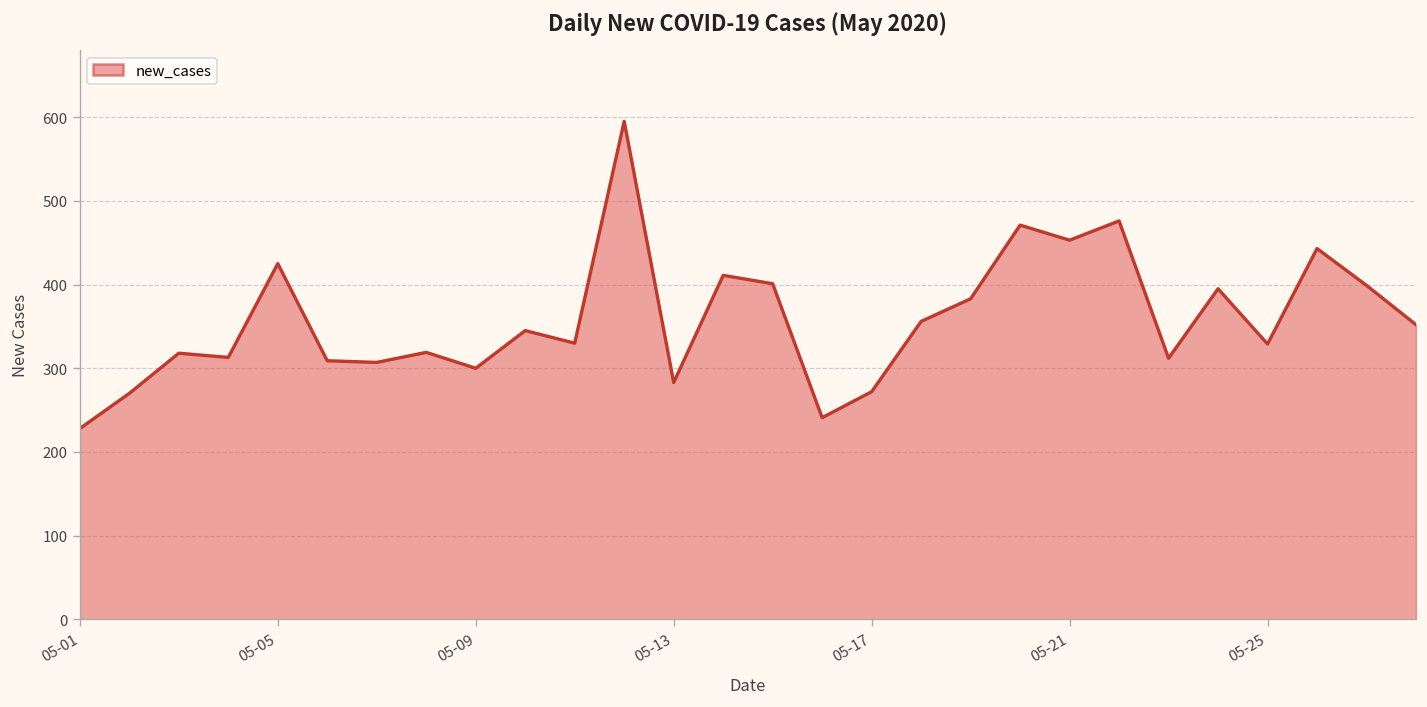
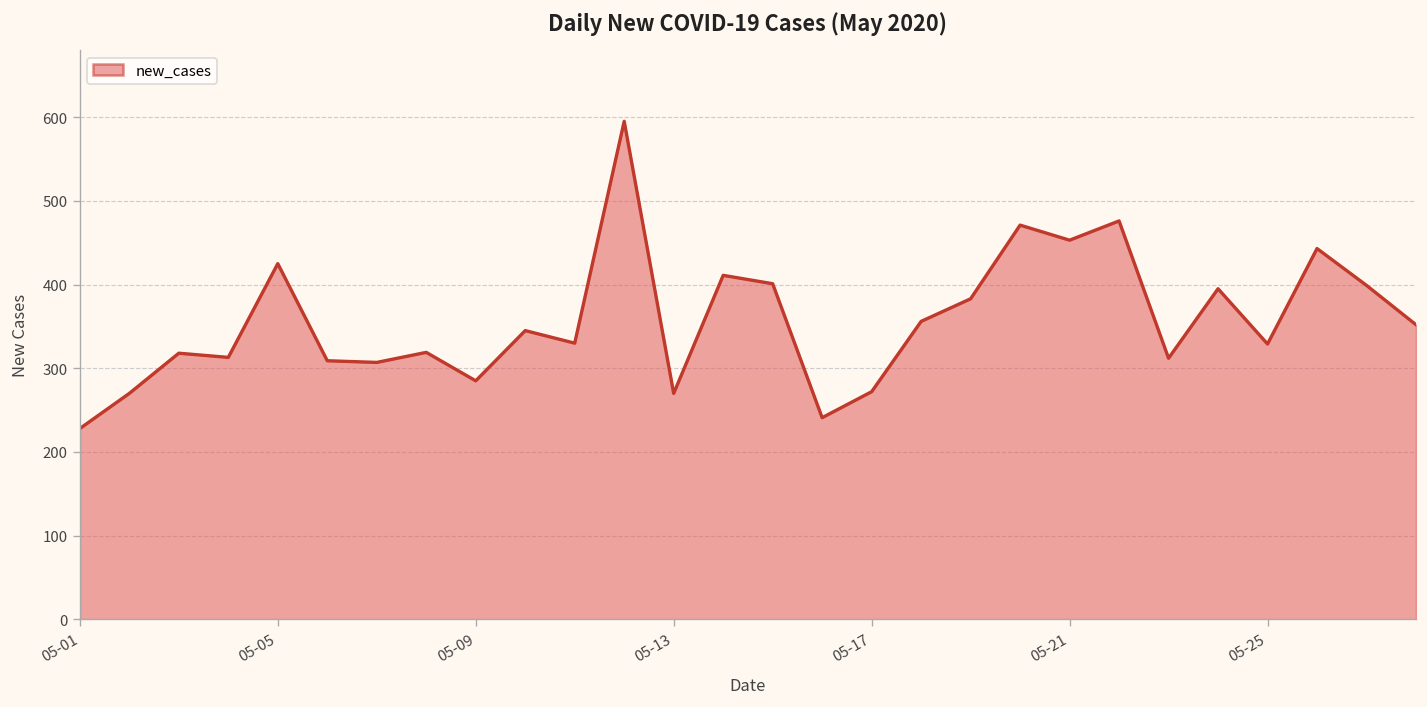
  {
    "05-01": 230,
    "05-05": 430,
-   "05-09": 300,
-   "05-13": 280,
+   "05-09": 290,
+   "05-13": 270,
    "05-17": 270,
    "05-21": 450,
    "05-25": 330
  }
